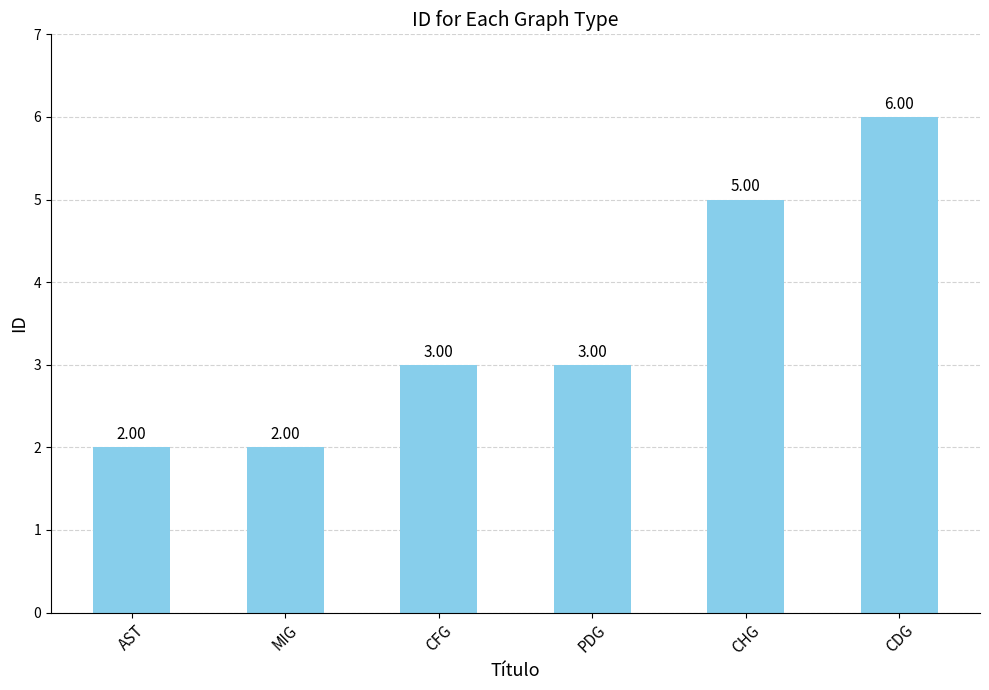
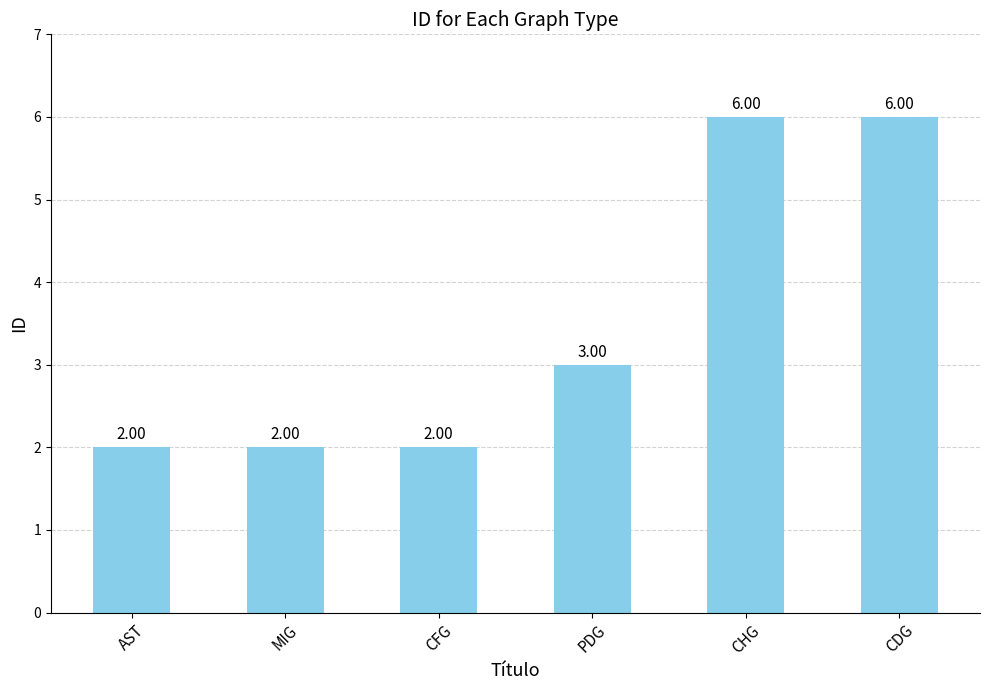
  {
    "AST": 2.00,
    "MIG": 2.00,
-   "CFG": 3.00,
+   "CFG": 2.00,
    "PDG": 3.00,
-   "CHG": 5.00,
+   "CHG": 6.00,
    "CDG": 6.00
  }
